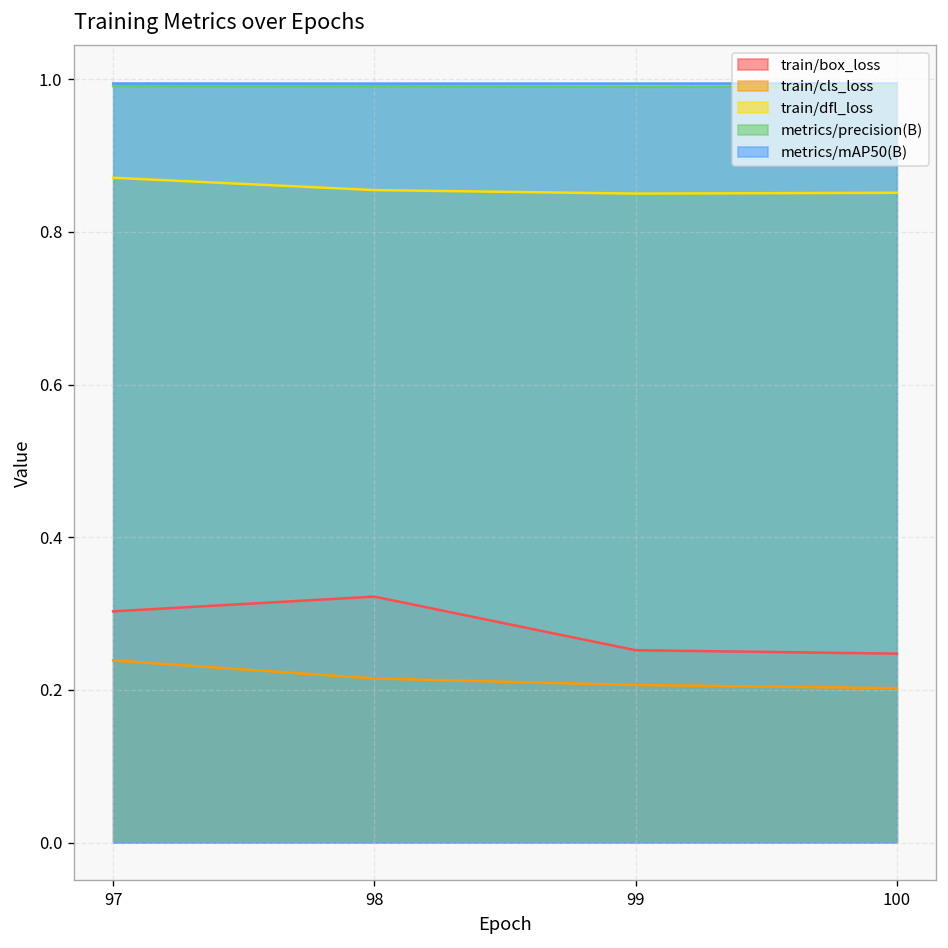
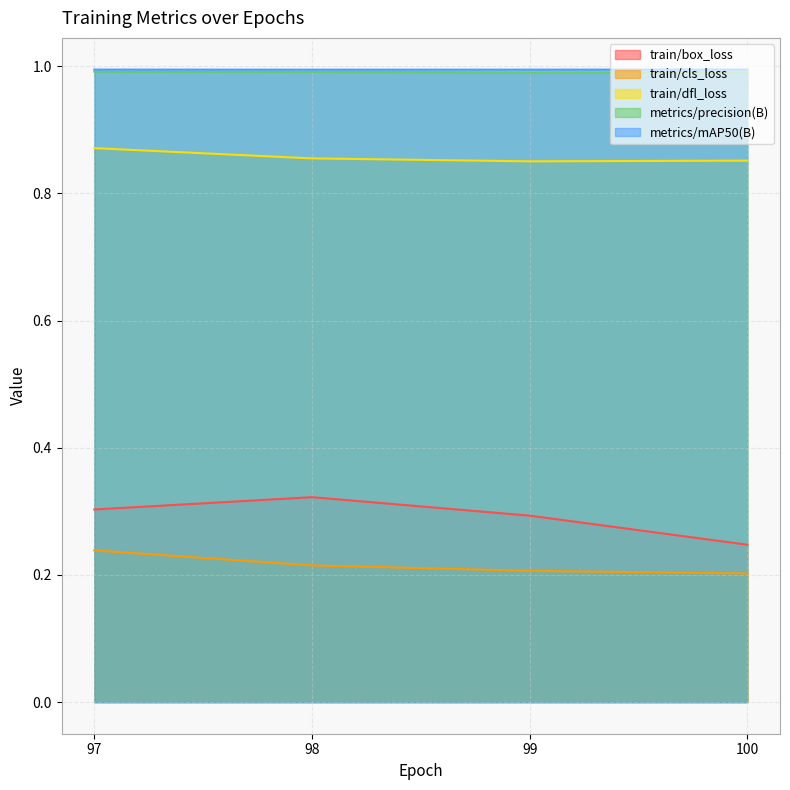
  {
    "train/box_loss": {
      "97": 0.30,
      "98": 0.32,
-     "99": 0.25,
+     "99": 0.29,
      "100": 0.25
    },
    "metrics/precision(B)": {
      "99": 0.99
    },
    "metrics/mAP50(B)": {
      "99": 0.99
    }
  }
